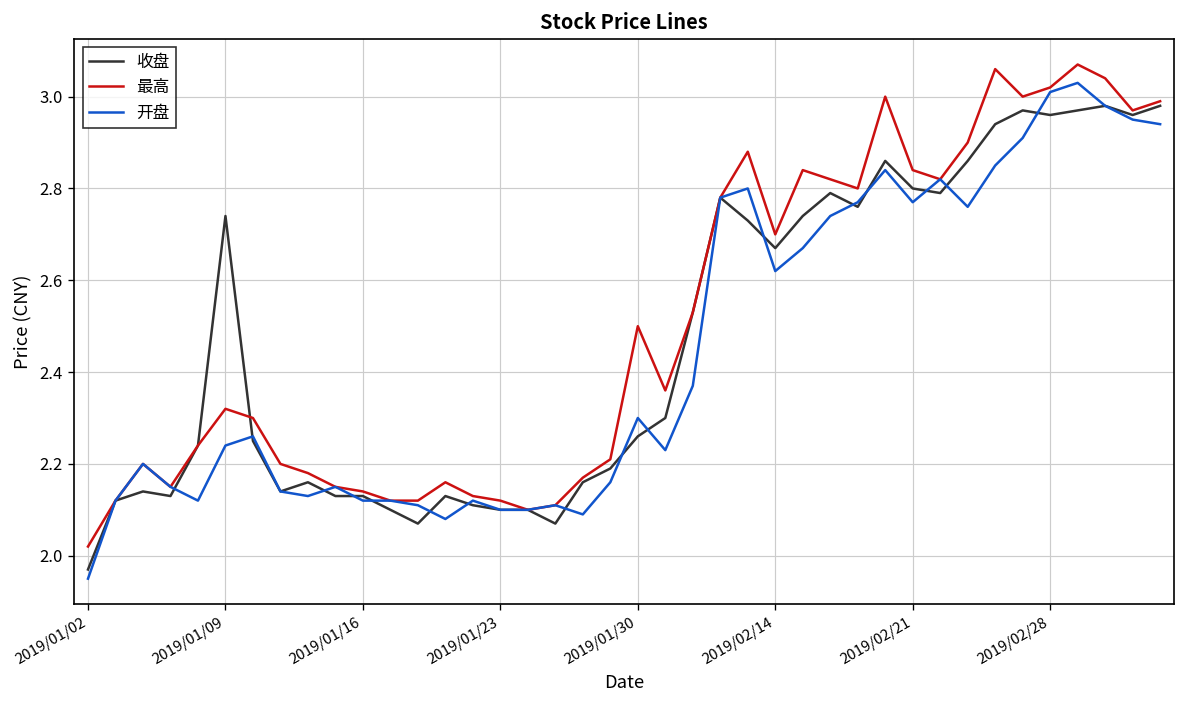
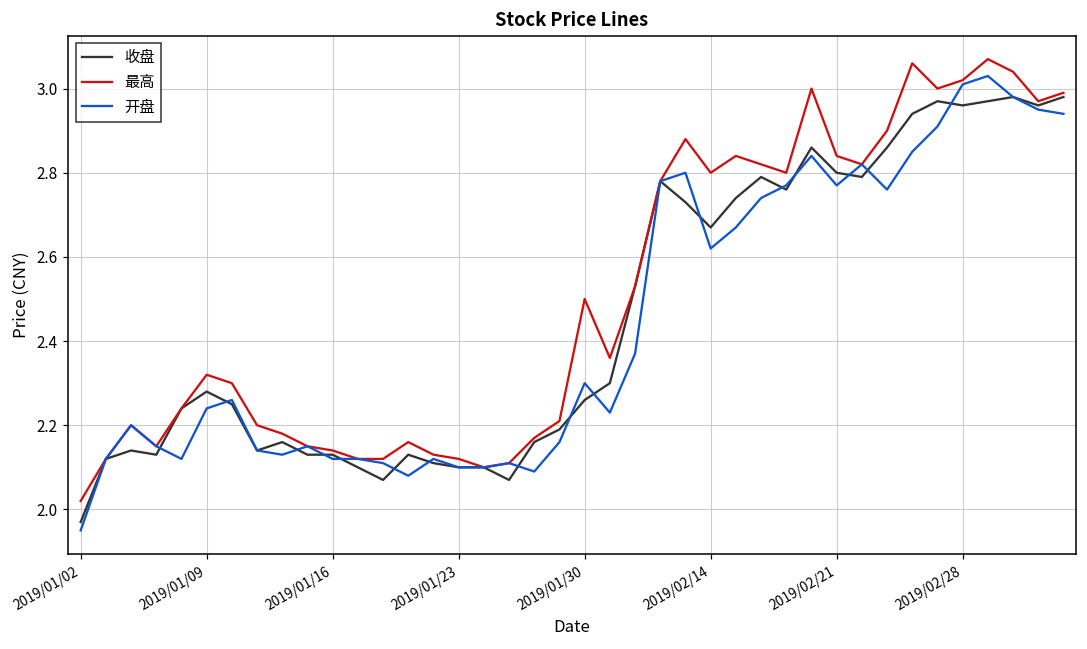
  {
    "收盘": {
      "2019/01/02": 1.97,
-     "2019/01/09": 2.74,
+     "2019/01/09": 2.28,
      "2019/01/16": 2.13,
      "2019/01/30": 2.26,
      "2019/02/14": 2.67,
      "2019/02/21": 2.80,
      "2019/02/28": 2.96
    },
    "最高": {
      "2019/01/02": 2.02,
      "2019/01/09": 2.32,
      "2019/01/16": 2.14,
      "2019/01/23": 2.12,
      "2019/01/30": 2.5,
-     "2019/02/14": 2.7,
+     "2019/02/14": 2.8,
      "2019/02/21": 2.84,
      "2019/02/28": 3.02
    },
    "开盘": {
      "2019/01/02": 1.95,
      "2019/01/09": 2.24,
      "2019/01/16": 2.12,
      "2019/01/30": 2.30,
      "2019/02/14": 2.62,
      "2019/02/21": 2.77,
      "2019/02/28": 3.01
    }
  }
